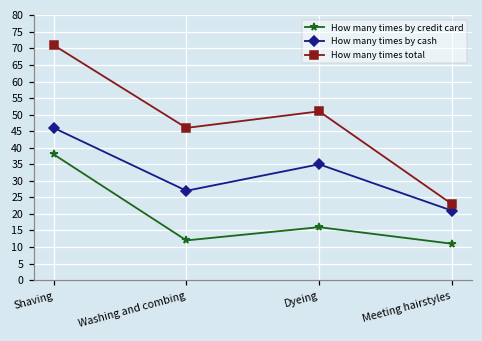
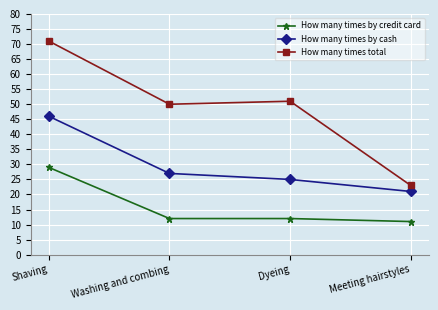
  {
    "How many times by credit card": {
-     "Shaving": 38,
+     "Shaving": 29,
      "Washing and combing": 12,
-     "Dyeing": 16,
+     "Dyeing": 12,
      "Meeting hairstyles": 11
    },
    "How many times by cash": {
      "Shaving": 46,
      "Washing and combing": 27,
-     "Dyeing": 35,
+     "Dyeing": 25,
      "Meeting hairstyles": 21
    },
    "How many times total": {
      "Shaving": 71,
-     "Washing and combing": 46,
+     "Washing and combing": 50,
      "Dyeing": 51,
      "Meeting hairstyles": 23
    }
  }
